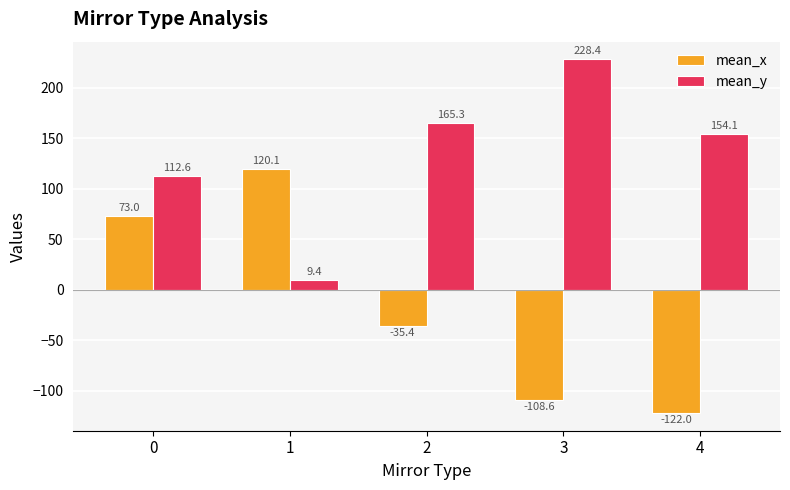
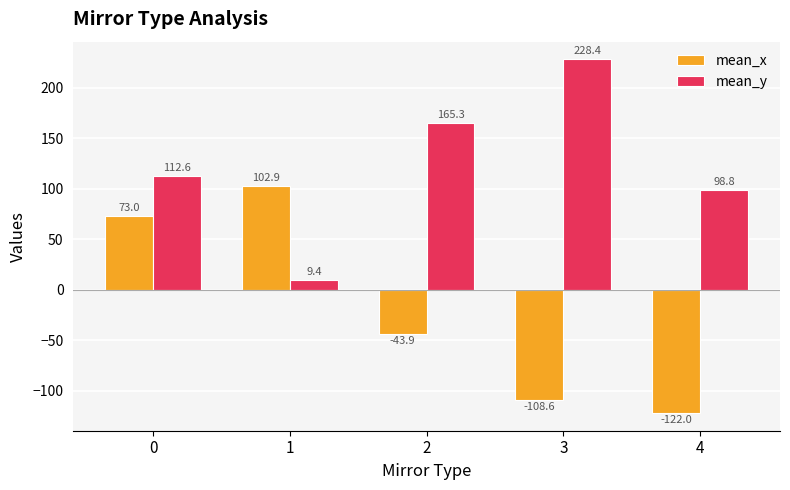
  {
    "mean_x": {
      "0": 73.0,
-     "1": 120.1,
-     "2": -35.4,
+     "1": 102.9,
+     "2": -43.9,
      "3": -108.6,
      "4": -122.0
    },
    "mean_y": {
      "0": 112.6,
      "1": 9.4,
      "2": 165.3,
      "3": 228.4,
-     "4": 154.1
+     "4": 98.8
    }
  }
